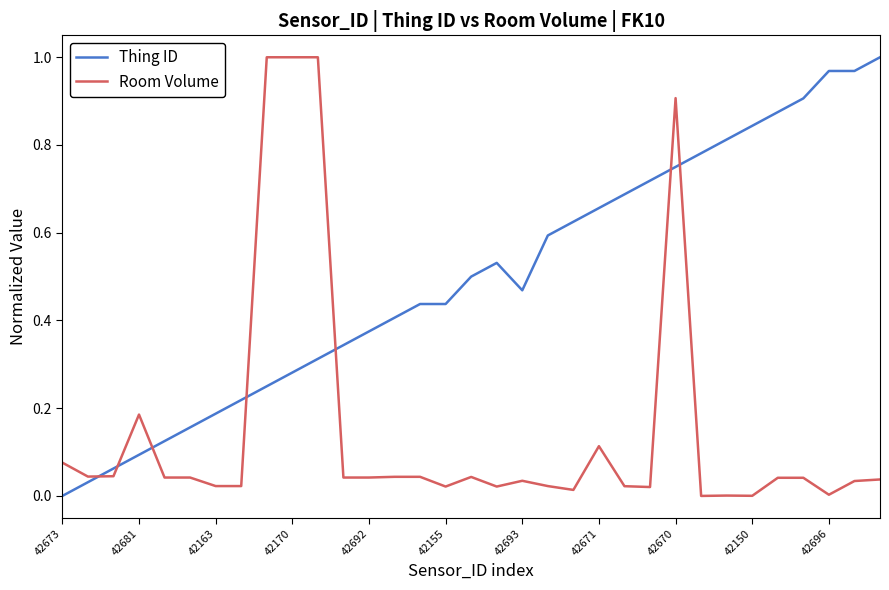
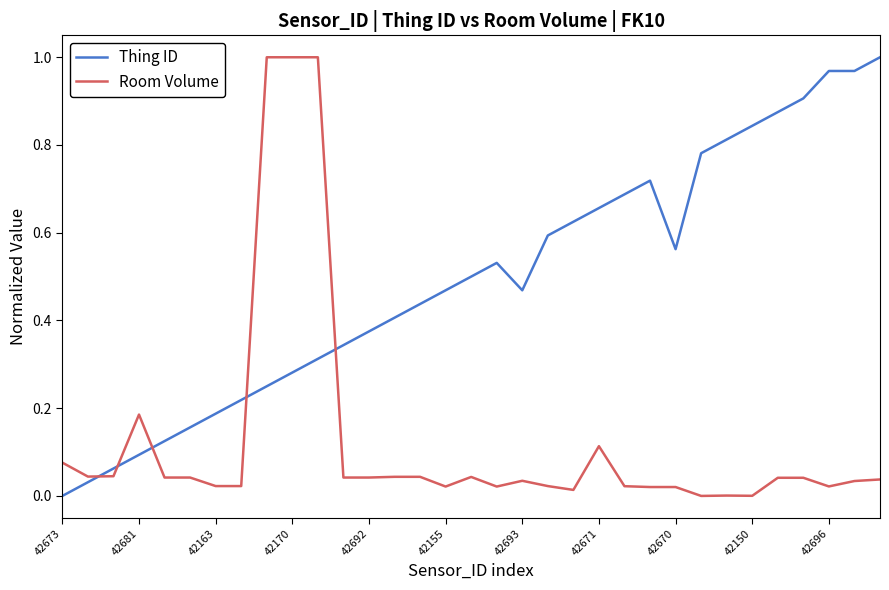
  {
    "Thing ID": {
      "42673": 0.00,
      "42681": 0.09,
      "42163": 0.19,
      "42170": 0.28,
      "42692": 0.38,
-     "42155": 0.44,
+     "42155": 0.47,
      "42693": 0.47,
      "42671": 0.66,
-     "42670": 0.75,
+     "42670": 0.56,
      "42150": 0.84,
      "42696": 0.97
    },
    "Room Volume": {
      "42673": 0.08,
      "42681": 0.19,
      "42163": 0.02,
      "42170": 1.00,
      "42692": 0.04,
      "42155": 0.02,
      "42693": 0.03,
      "42671": 0.11,
-     "42670": 0.91,
+     "42670": 0.02,
      "42150": 0.00,
-     "42696": 0.00
+     "42696": 0.02
    }
  }
